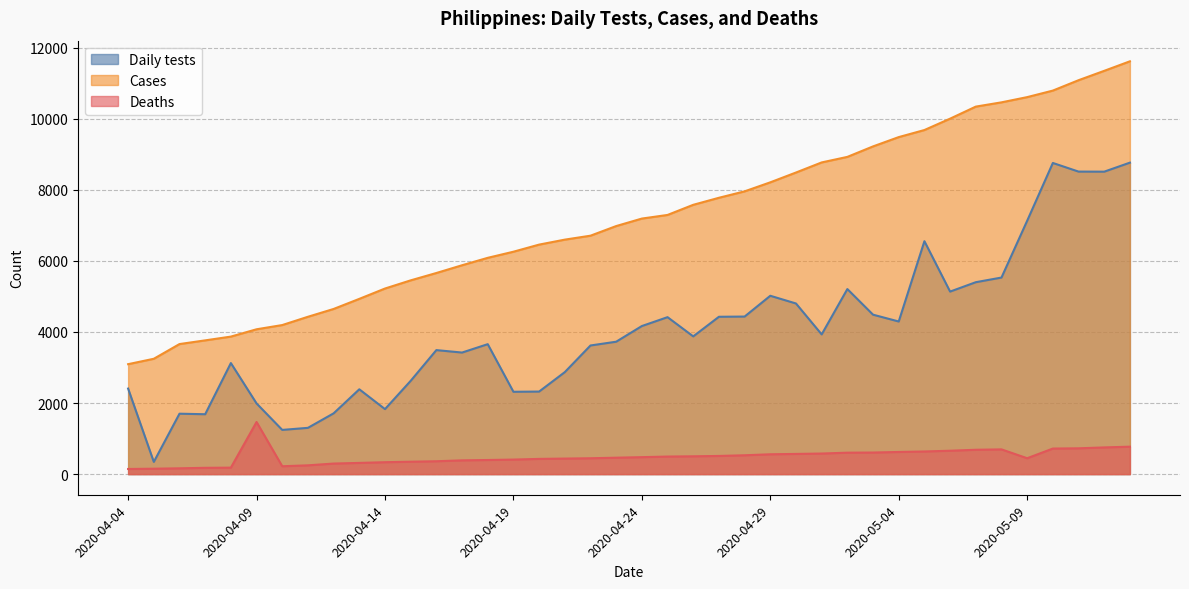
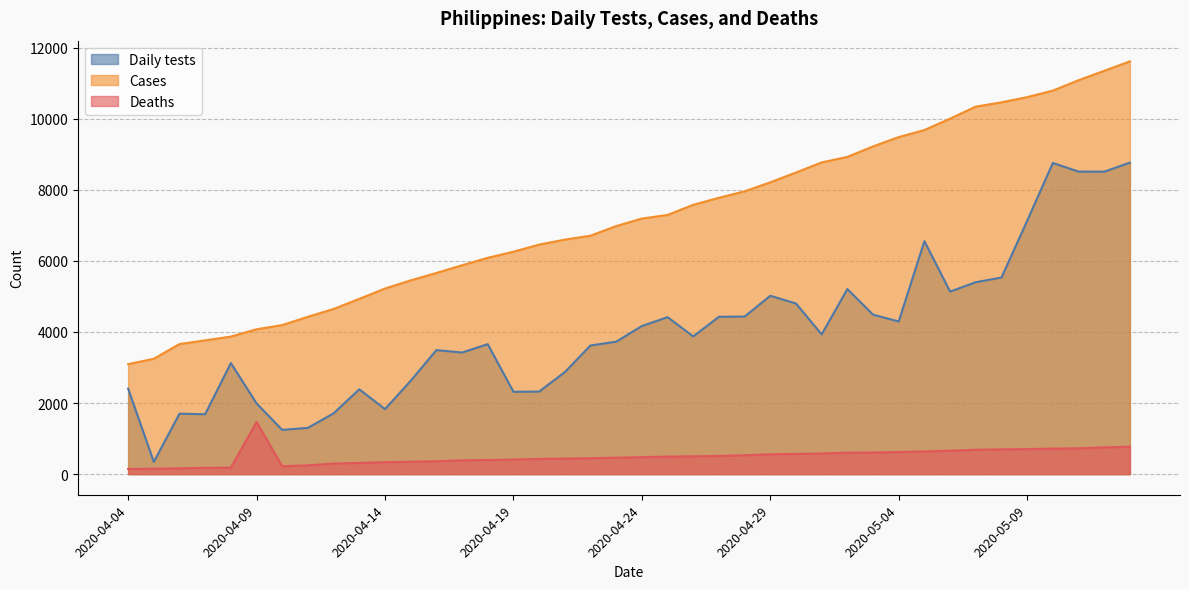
  {
    "Daily tests": {
      "2020-04-04": 2400,
      "2020-04-09": 2000,
      "2020-04-14": 1800,
      "2020-04-19": 2300,
      "2020-04-24": 4200,
      "2020-04-29": 5000,
      "2020-05-04": 4300,
      "2020-05-09": 7100
    },
    "Cases": {
      "2020-04-04": 3100,
      "2020-04-09": 4100,
      "2020-04-14": 5200,
      "2020-04-19": 6300,
      "2020-04-24": 7200,
      "2020-04-29": 8200,
      "2020-05-04": 9500,
      "2020-05-09": 10600
    },
    "Deaths": {
      "2020-04-04": 100,
      "2020-04-09": 1500,
      "2020-04-14": 300,
      "2020-04-19": 400,
      "2020-04-24": 500,
      "2020-04-29": 600,
      "2020-05-04": 600,
-     "2020-05-09": 400
+     "2020-05-09": 700
    }
  }
